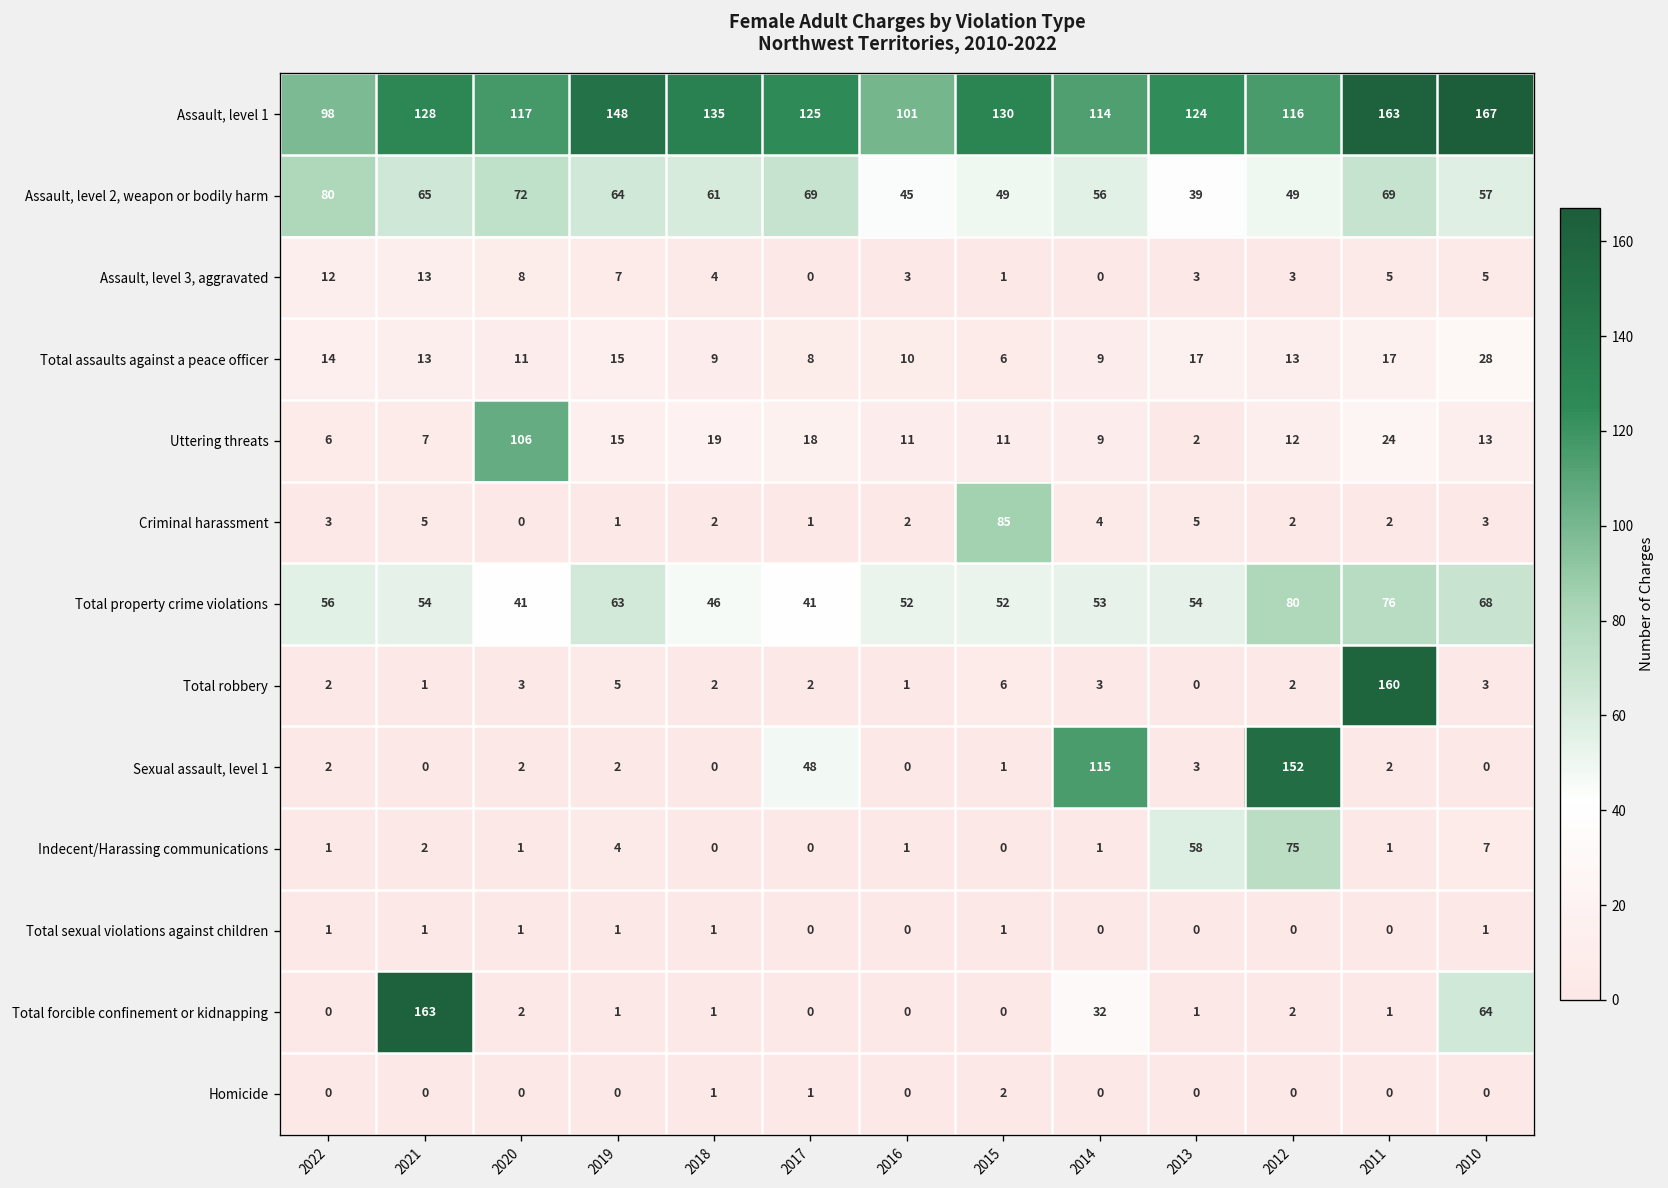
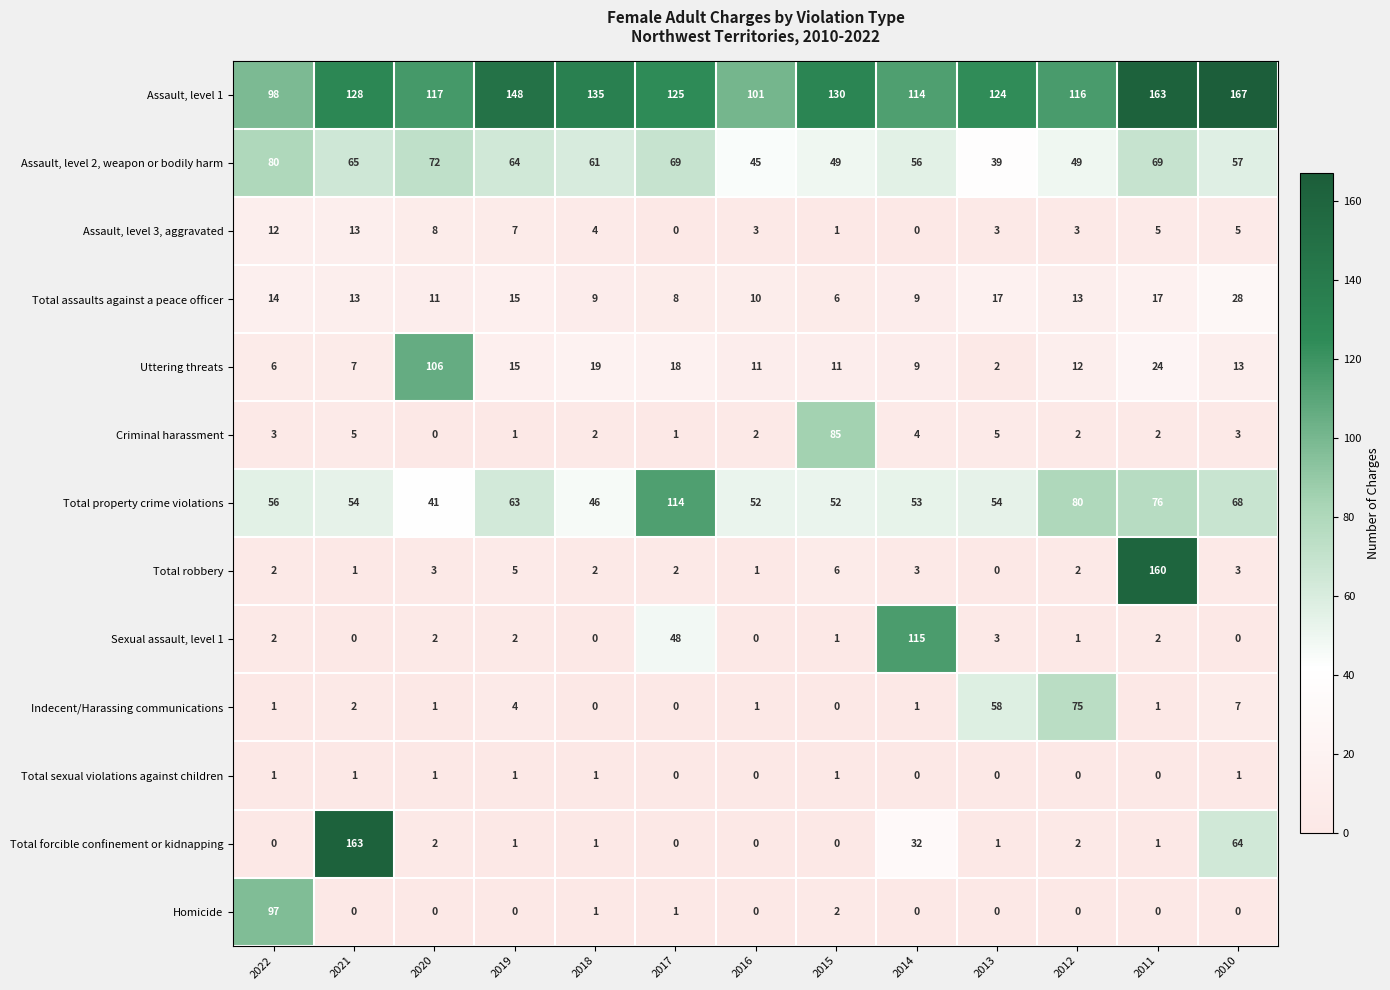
  {
    "Assault, level 1": {
      "2022": 98,
      "2021": 128,
      "2020": 117,
      "2019": 148,
      "2018": 135,
      "2017": 125,
      "2016": 101,
      "2015": 130,
      "2014": 114,
      "2013": 124,
      "2012": 116,
      "2011": 163,
      "2010": 167
    },
    "Assault, level 2, weapon or bodily harm": {
      "2022": 80,
      "2021": 65,
      "2020": 72,
      "2019": 64,
      "2018": 61,
      "2017": 69,
      "2016": 45,
      "2015": 49,
      "2014": 56,
      "2013": 39,
      "2012": 49,
      "2011": 69,
      "2010": 57
    },
    "Assault, level 3, aggravated": {
      "2022": 12,
      "2021": 13,
      "2020": 8,
      "2019": 7,
      "2018": 4,
      "2017": 0,
      "2016": 3,
      "2015": 1,
      "2014": 0,
      "2013": 3,
      "2012": 3,
      "2011": 5,
      "2010": 5
    },
    "Total assaults against a peace officer": {
      "2022": 14,
      "2021": 13,
      "2020": 11,
      "2019": 15,
      "2018": 9,
      "2017": 8,
      "2016": 10,
      "2015": 6,
      "2014": 9,
      "2013": 17,
      "2012": 13,
      "2011": 17,
      "2010": 28
    },
    "Uttering threats": {
      "2022": 6,
      "2021": 7,
      "2020": 106,
      "2019": 15,
      "2018": 19,
      "2017": 18,
      "2016": 11,
      "2015": 11,
      "2014": 9,
      "2013": 2,
      "2012": 12,
      "2011": 24,
      "2010": 13
    },
    "Criminal harassment": {
      "2022": 3,
      "2021": 5,
      "2020": 0,
      "2019": 1,
      "2018": 2,
      "2017": 1,
      "2016": 2,
      "2015": 85,
      "2014": 4,
      "2013": 5,
      "2012": 2,
      "2011": 2,
      "2010": 3
    },
    "Total property crime violations": {
      "2022": 56,
      "2021": 54,
      "2020": 41,
      "2019": 63,
      "2018": 46,
-     "2017": 41,
+     "2017": 114,
      "2016": 52,
      "2015": 52,
      "2014": 53,
      "2013": 54,
      "2012": 80,
      "2011": 76,
      "2010": 68
    },
    "Total robbery": {
      "2022": 2,
      "2021": 1,
      "2020": 3,
      "2019": 5,
      "2018": 2,
      "2017": 2,
      "2016": 1,
      "2015": 6,
      "2014": 3,
      "2013": 0,
      "2012": 2,
      "2011": 160,
      "2010": 3
    },
    "Sexual assault, level 1": {
      "2022": 2,
      "2021": 0,
      "2020": 2,
      "2019": 2,
      "2018": 0,
      "2017": 48,
      "2016": 0,
      "2015": 1,
      "2014": 115,
      "2013": 3,
-     "2012": 152,
+     "2012": 1,
      "2011": 2,
      "2010": 0
    },
    "Indecent/Harassing communications": {
      "2022": 1,
      "2021": 2,
      "2020": 1,
      "2019": 4,
      "2018": 0,
      "2017": 0,
      "2016": 1,
      "2015": 0,
      "2014": 1,
      "2013": 58,
      "2012": 75,
      "2011": 1,
      "2010": 7
    },
    "Total sexual violations against children": {
      "2022": 1,
      "2021": 1,
      "2020": 1,
      "2019": 1,
      "2018": 1,
      "2017": 0,
      "2016": 0,
      "2015": 1,
      "2014": 0,
      "2013": 0,
      "2012": 0,
      "2011": 0,
      "2010": 1
    },
    "Total forcible confinement or kidnapping": {
      "2022": 0,
      "2021": 163,
      "2020": 2,
      "2019": 1,
      "2018": 1,
      "2017": 0,
      "2016": 0,
      "2015": 0,
      "2014": 32,
      "2013": 1,
      "2012": 2,
      "2011": 1,
      "2010": 64
    },
    "Homicide": {
-     "2022": 0,
+     "2022": 97,
      "2021": 0,
      "2020": 0,
      "2019": 0,
      "2018": 1,
      "2017": 1,
      "2016": 0,
      "2015": 2,
      "2014": 0,
      "2013": 0,
      "2012": 0,
      "2011": 0,
      "2010": 0
    }
  }
